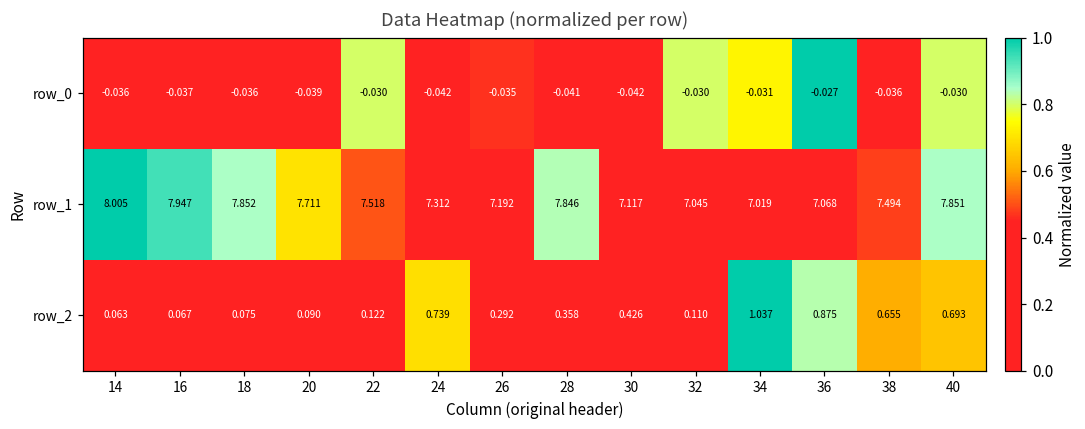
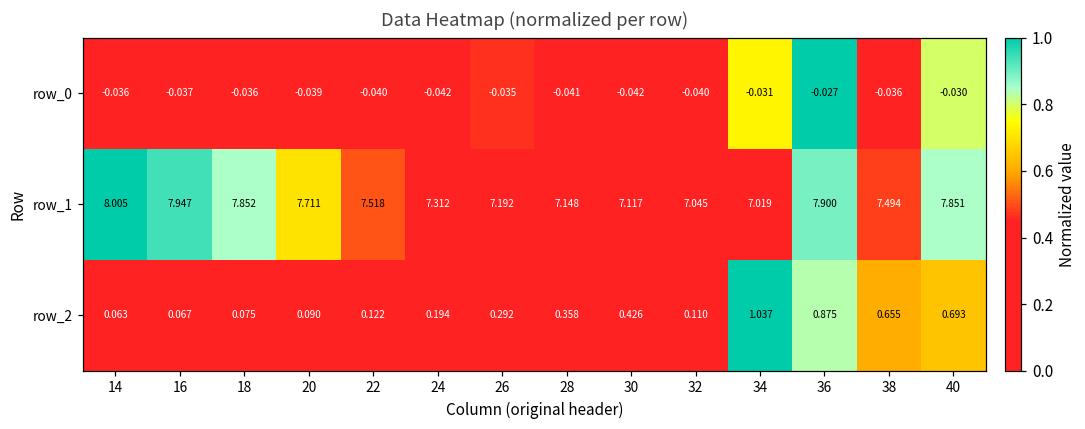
  {
    "row_0": {
      "14": -0.036,
      "16": -0.037,
      "18": -0.036,
      "20": -0.039,
-     "22": -0.030,
+     "22": -0.040,
      "24": -0.042,
      "26": -0.035,
      "28": -0.041,
      "30": -0.042,
-     "32": -0.030,
+     "32": -0.040,
      "34": -0.031,
      "36": -0.027,
      "38": -0.036,
      "40": -0.030
    },
    "row_1": {
      "14": 8.005,
      "16": 7.947,
      "18": 7.852,
      "20": 7.711,
      "22": 7.518,
      "24": 7.312,
      "26": 7.192,
-     "28": 7.846,
+     "28": 7.148,
      "30": 7.117,
      "32": 7.045,
      "34": 7.019,
-     "36": 7.068,
+     "36": 7.900,
      "38": 7.494,
      "40": 7.851
    },
    "row_2": {
      "14": 0.063,
      "16": 0.067,
      "18": 0.075,
      "20": 0.090,
      "22": 0.122,
-     "24": 0.739,
+     "24": 0.194,
      "26": 0.292,
      "28": 0.358,
      "30": 0.426,
      "32": 0.110,
      "34": 1.037,
      "36": 0.875,
      "38": 0.655,
      "40": 0.693
    }
  }
